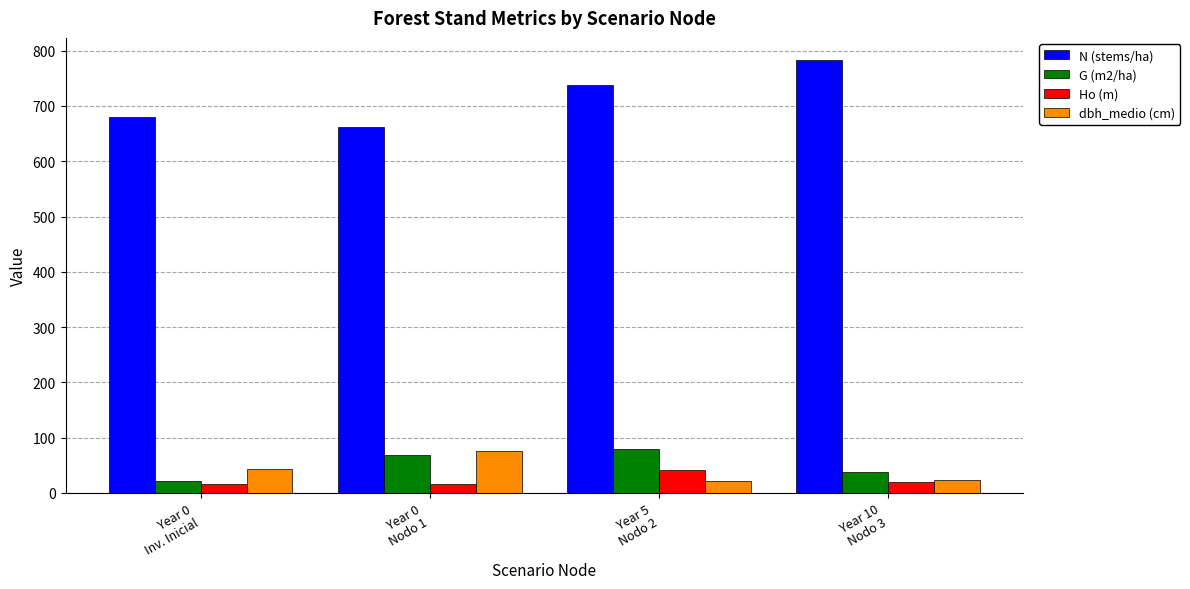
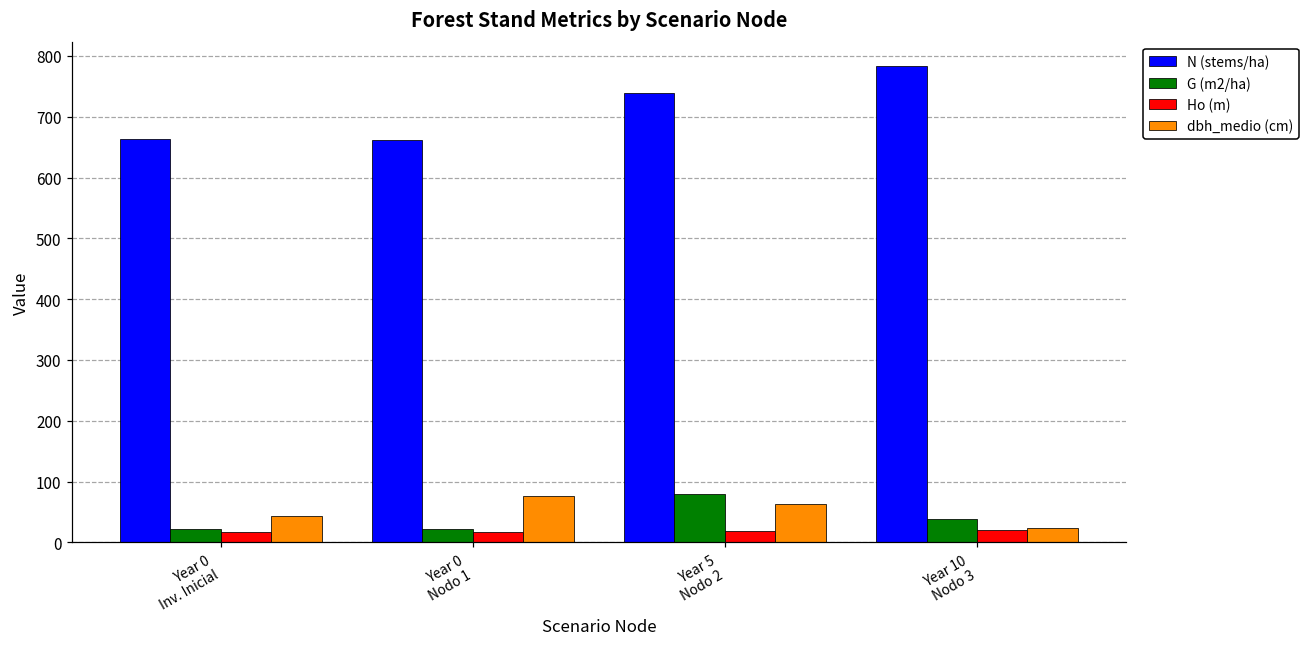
  {
    "N (stems/ha)": {
-     "Year 0 Inv. Inicial": 680,
+     "Year 0 Inv. Inicial": 660,
      "Year 0 Nodo 1": 660,
      "Year 5 Nodo 2": 740,
      "Year 10 Nodo 3": 780
    },
    "G (m2/ha)": {
      "Year 0 Inv. Inicial": 20,
-     "Year 0 Nodo 1": 70,
+     "Year 0 Nodo 1": 20,
      "Year 5 Nodo 2": 80,
      "Year 10 Nodo 3": 40
    },
    "Ho (m)": {
      "Year 0 Inv. Inicial": 20,
      "Year 0 Nodo 1": 20,
-     "Year 5 Nodo 2": 40,
+     "Year 5 Nodo 2": 20,
      "Year 10 Nodo 3": 20
    },
    "dbh_medio (cm)": {
      "Year 0 Inv. Inicial": 40,
      "Year 0 Nodo 1": 80,
-     "Year 5 Nodo 2": 20,
+     "Year 5 Nodo 2": 60,
      "Year 10 Nodo 3": 20
    }
  }
